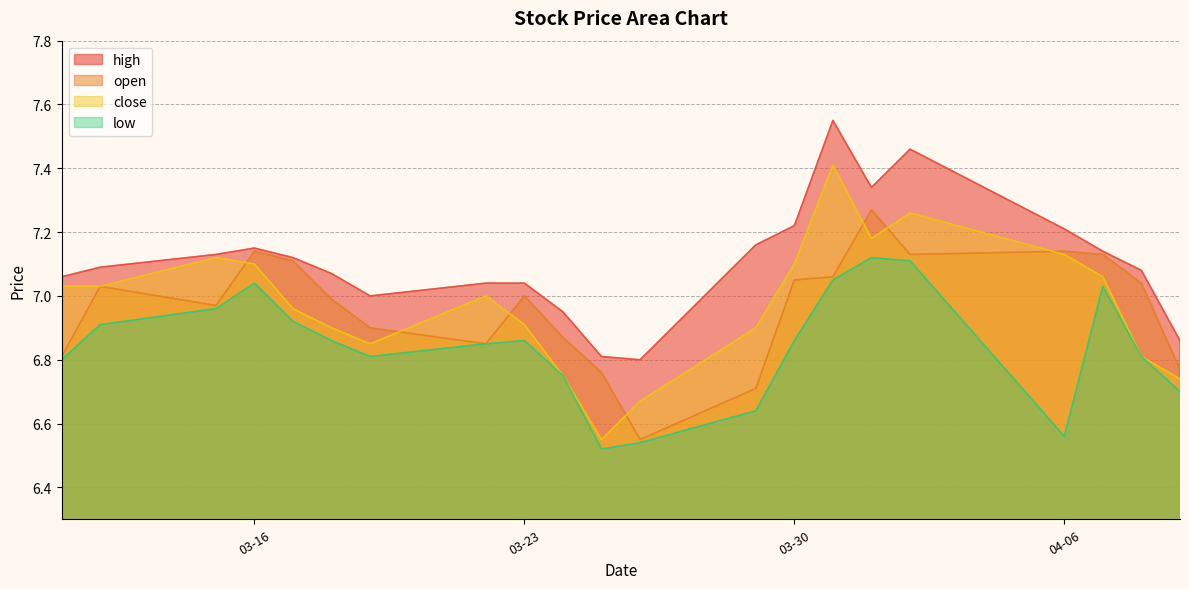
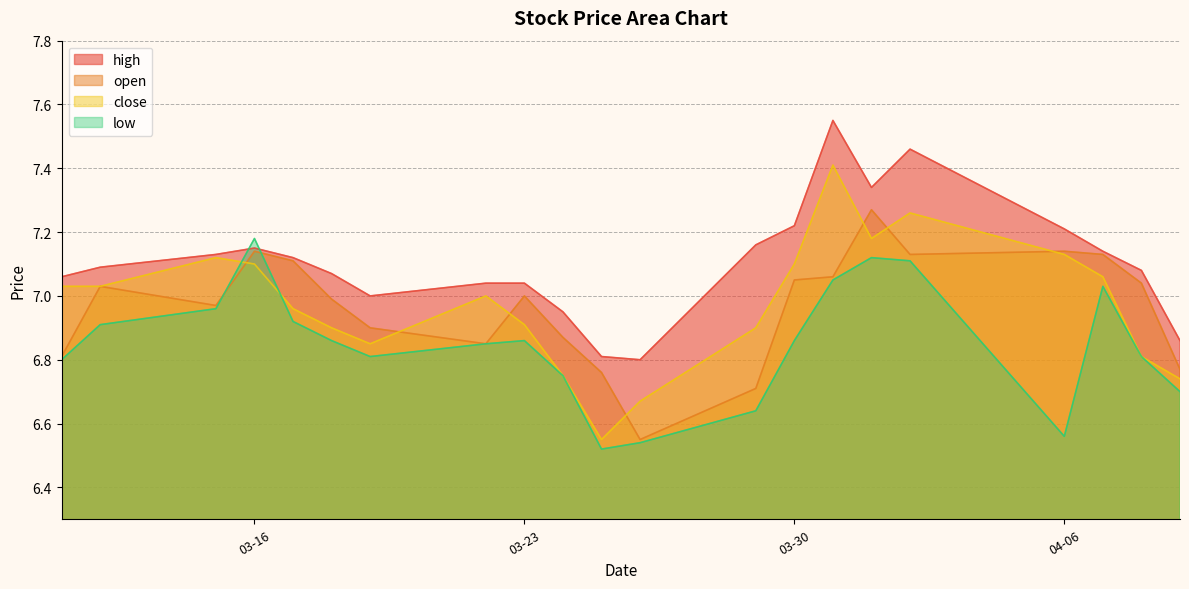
  {
    "low": {
-     "03-16": 7.04,
+     "03-16": 7.18,
      "03-23": 6.86,
      "03-30": 6.86,
      "04-06": 6.56
    }
  }
